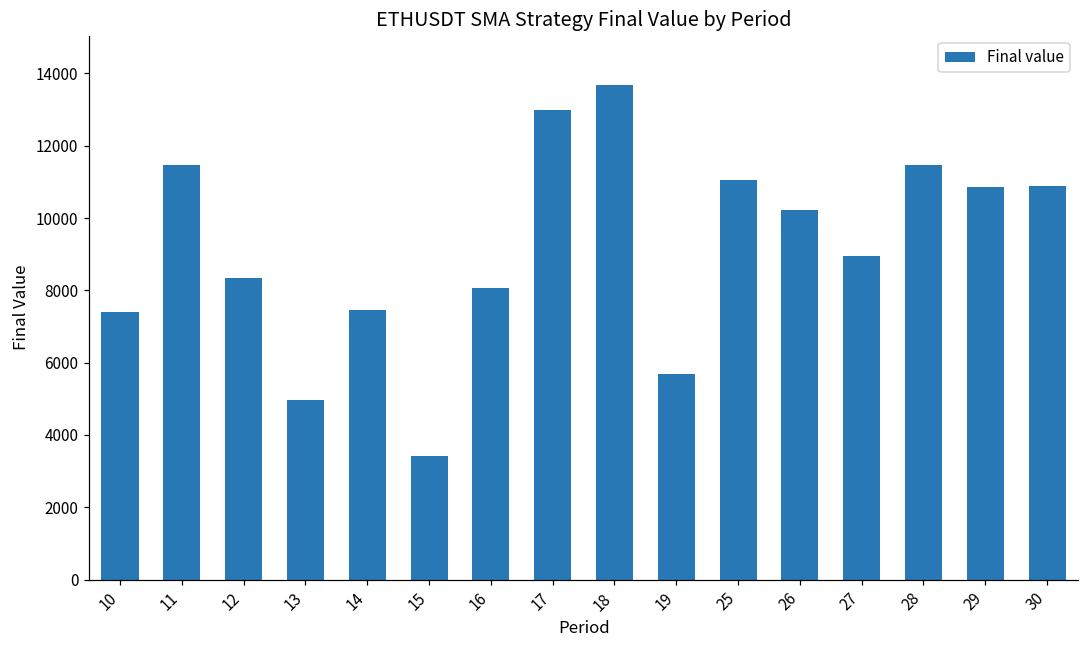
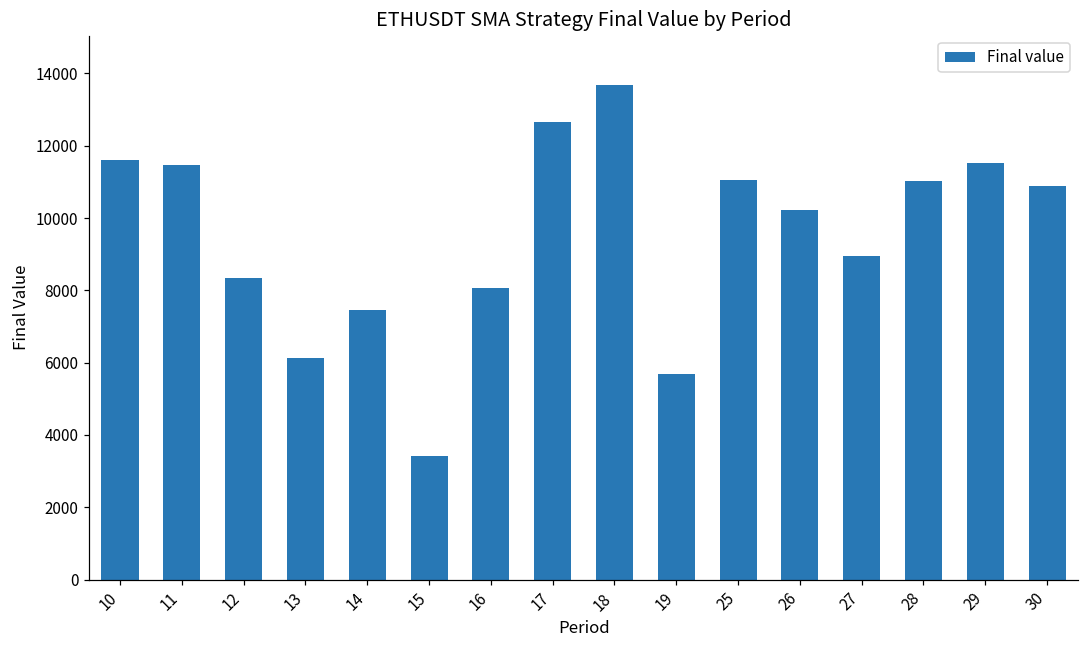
  {
-   "10": 7400,
+   "10": 11600,
    "11": 11500,
    "12": 8300,
-   "13": 5000,
+   "13": 6100,
    "14": 7400,
    "15": 3400,
    "16": 8100,
-   "17": 13000,
+   "17": 12700,
    "18": 13700,
    "19": 5700,
    "25": 11000,
    "26": 10200,
    "27": 8900,
-   "28": 11500,
-   "29": 10900,
+   "28": 11000,
+   "29": 11500,
    "30": 10900
  }
